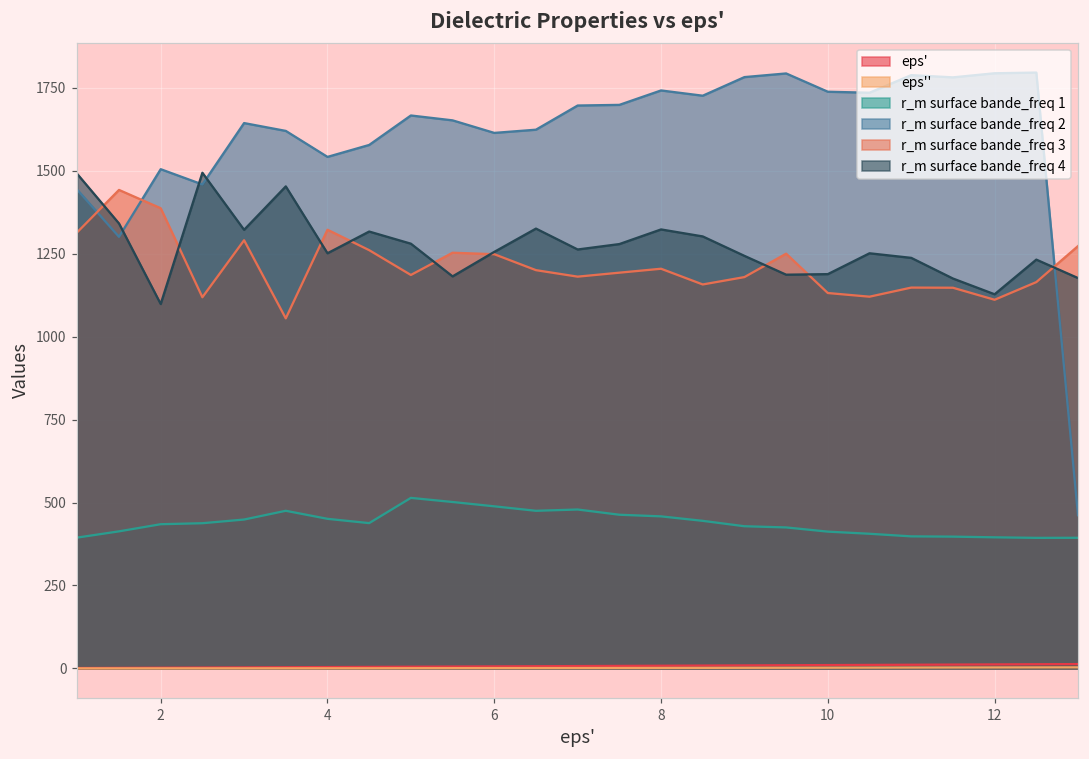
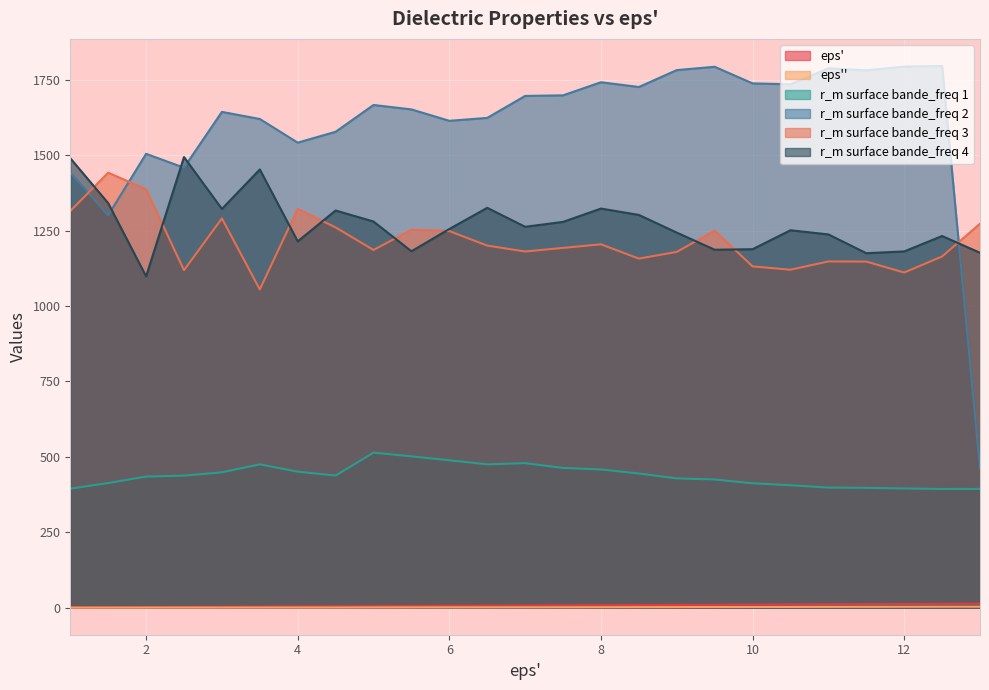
  {
    "r_m surface bande_freq 4": {
      "2": 1100,
-     "4": 1250,
+     "4": 1210,
      "8": 1320,
      "10": 1190,
-     "12": 1130
+     "12": 1180
    }
  }
